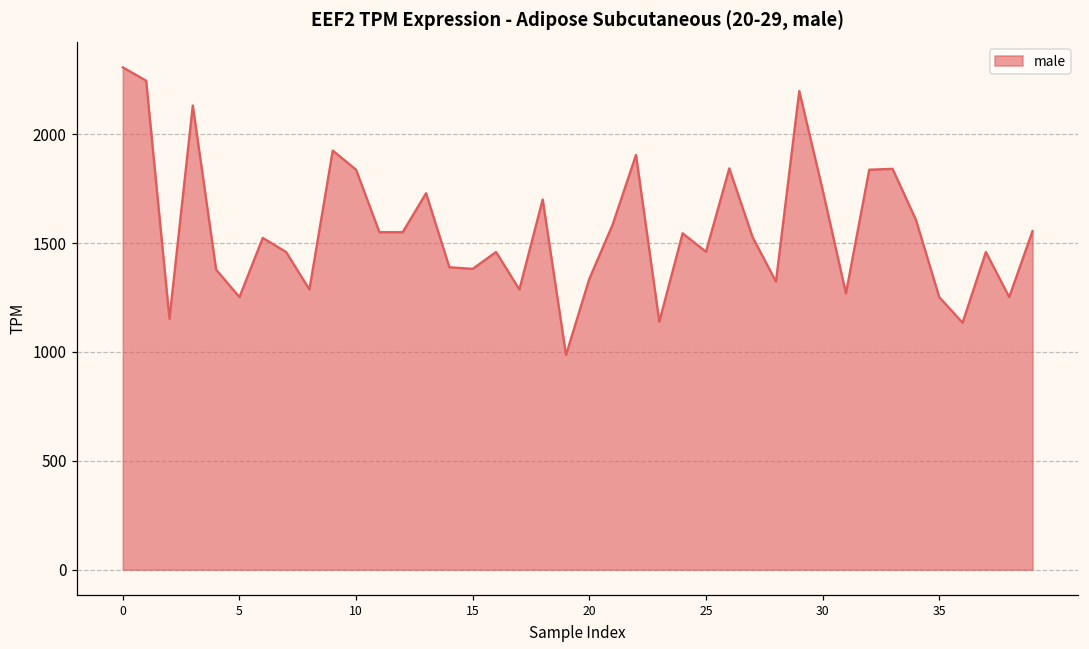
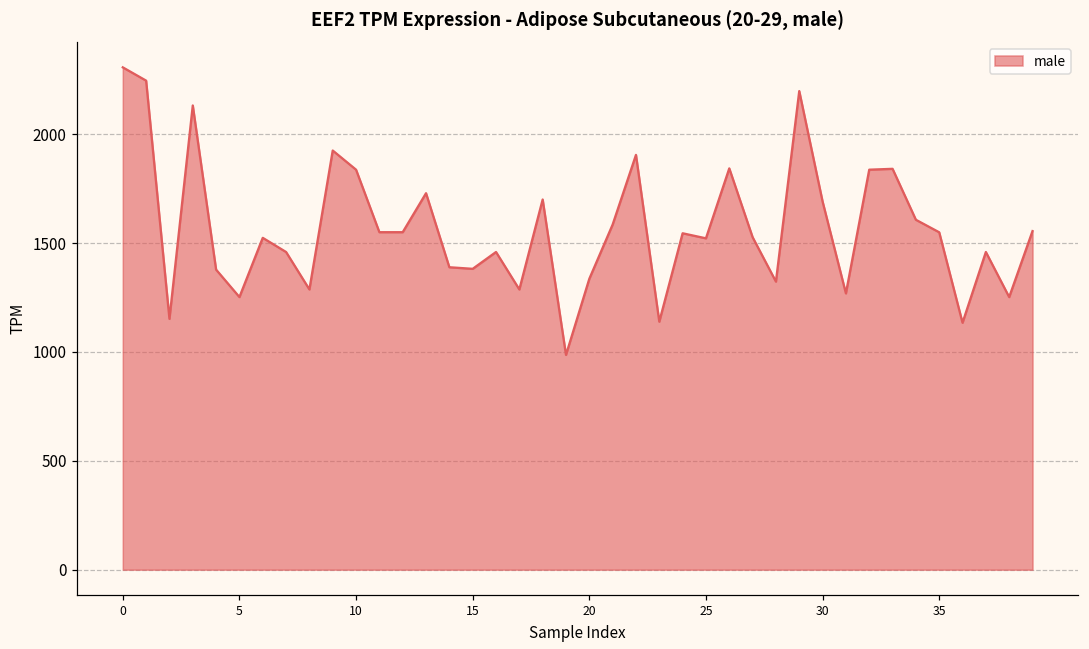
  {
    "0": 2310,
    "5": 1250,
    "10": 1840,
    "15": 1380,
    "20": 1340,
-   "25": 1460,
-   "30": 1750,
-   "35": 1250
+   "25": 1520,
+   "30": 1690,
+   "35": 1550
  }
